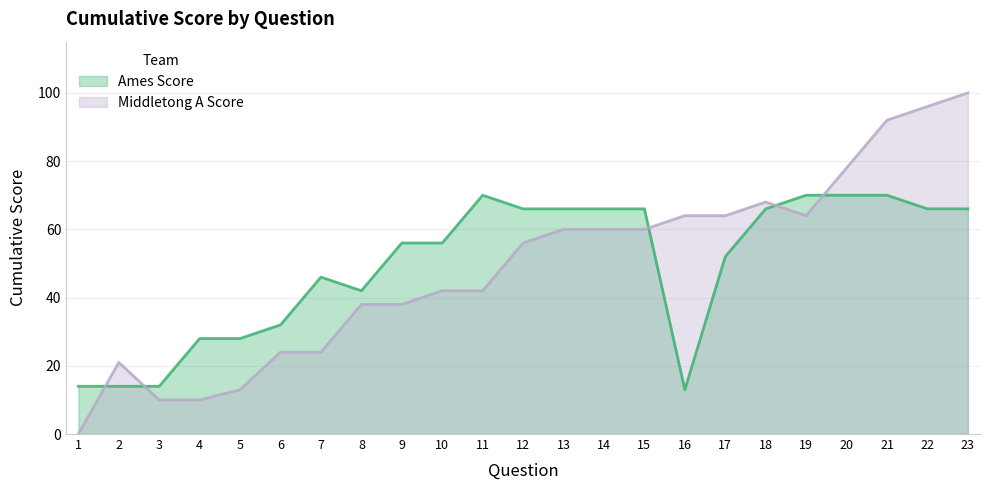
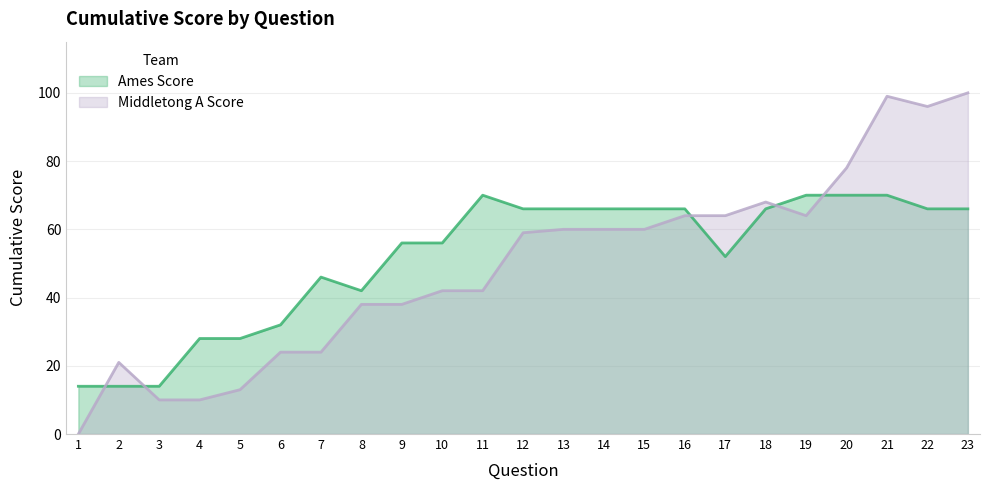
  {
    "Ames Score": {
      "1": 14,
      "2": 14,
      "3": 14,
      "4": 28,
      "5": 28,
      "6": 32,
      "7": 46,
      "8": 42,
      "9": 56,
      "10": 56,
      "11": 70,
      "12": 66,
      "13": 66,
      "14": 66,
      "15": 66,
-     "16": 13,
+     "16": 66,
      "17": 52,
      "18": 66,
      "19": 70,
      "20": 70,
      "21": 70,
      "22": 66,
      "23": 66
    },
    "Middletong A Score": {
      "1": 0,
      "2": 21,
      "3": 10,
      "4": 10,
      "5": 13,
      "6": 24,
      "7": 24,
      "8": 38,
      "9": 38,
      "10": 42,
      "11": 42,
-     "12": 56,
+     "12": 59,
      "13": 60,
      "14": 60,
      "15": 60,
      "16": 64,
      "17": 64,
      "18": 68,
      "19": 64,
      "20": 78,
-     "21": 92,
+     "21": 99,
      "22": 96,
      "23": 100
    }
  }
